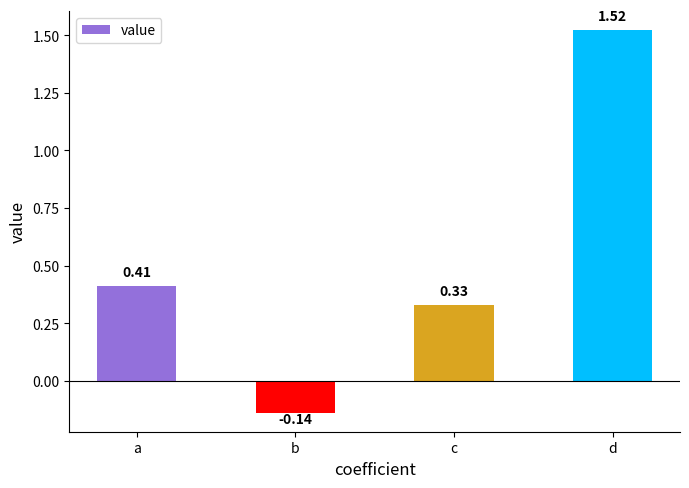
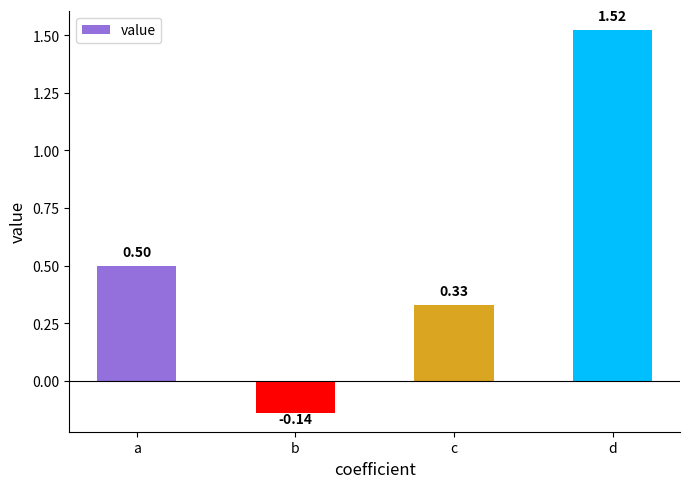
  {
-   "a": 0.41,
+   "a": 0.50,
    "b": -0.14,
    "c": 0.33,
    "d": 1.52
  }
